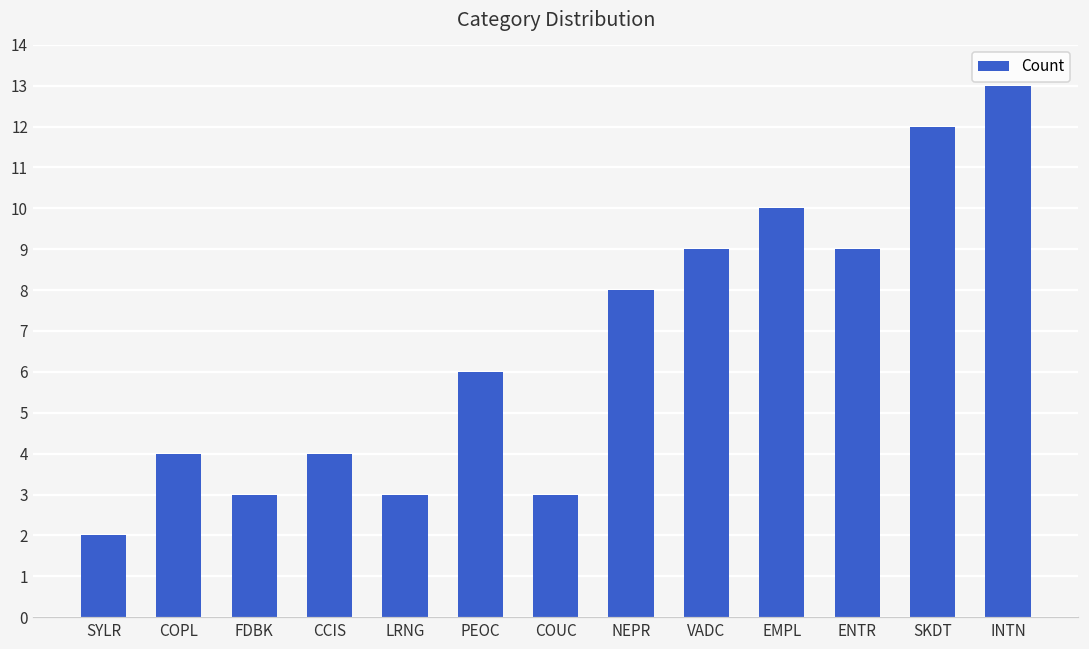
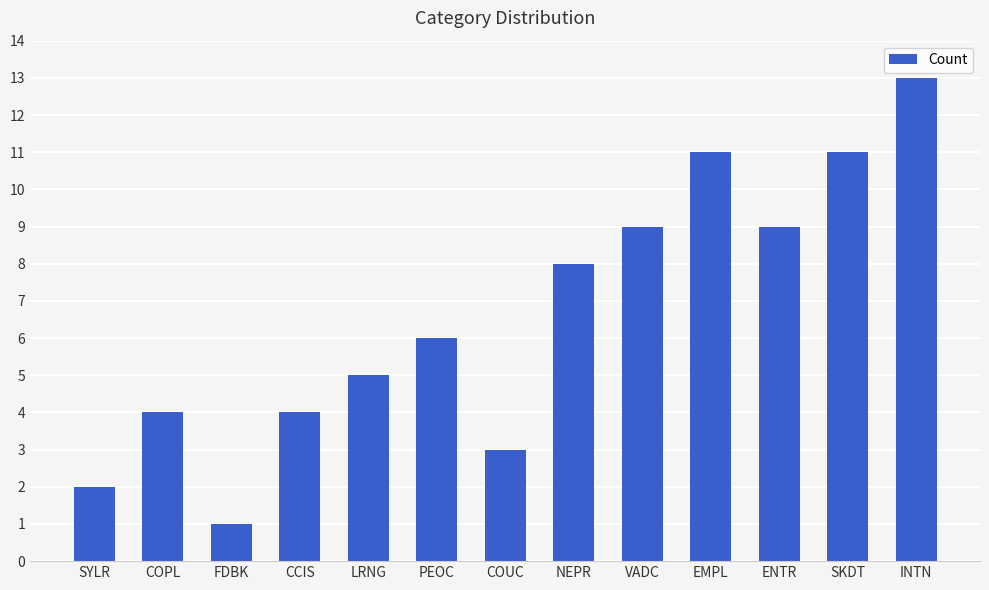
  {
    "SYLR": 2,
    "COPL": 4,
-   "FDBK": 3,
+   "FDBK": 1,
    "CCIS": 4,
-   "LRNG": 3,
+   "LRNG": 5,
    "PEOC": 6,
    "COUC": 3,
    "NEPR": 8,
    "VADC": 9,
-   "EMPL": 10,
+   "EMPL": 11,
    "ENTR": 9,
-   "SKDT": 12,
+   "SKDT": 11,
    "INTN": 13
  }
